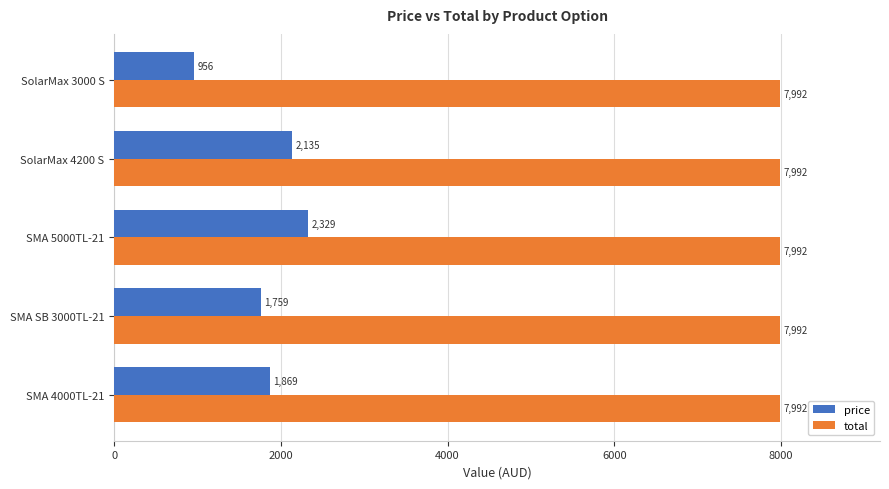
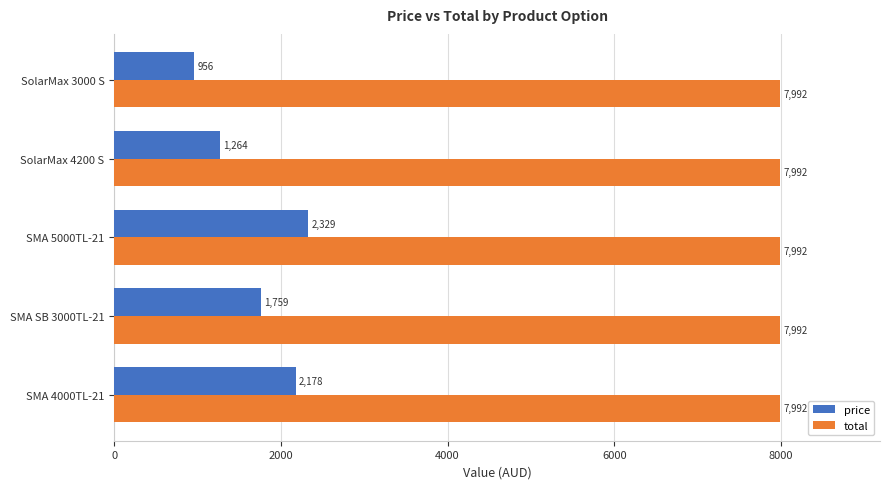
  {
    "price": {
      "SolarMax 3000 S": "956",
-     "SolarMax 4200 S": "2,135",
+     "SolarMax 4200 S": "1,264",
      "SMA 5000TL-21": "2,329",
      "SMA SB 3000TL-21": "1,759",
-     "SMA 4000TL-21": "1,869"
+     "SMA 4000TL-21": "2,178"
    },
    "total": {
      "SolarMax 3000 S": "7,992",
      "SolarMax 4200 S": "7,992",
      "SMA 5000TL-21": "7,992",
      "SMA SB 3000TL-21": "7,992",
      "SMA 4000TL-21": "7,992"
    }
  }
